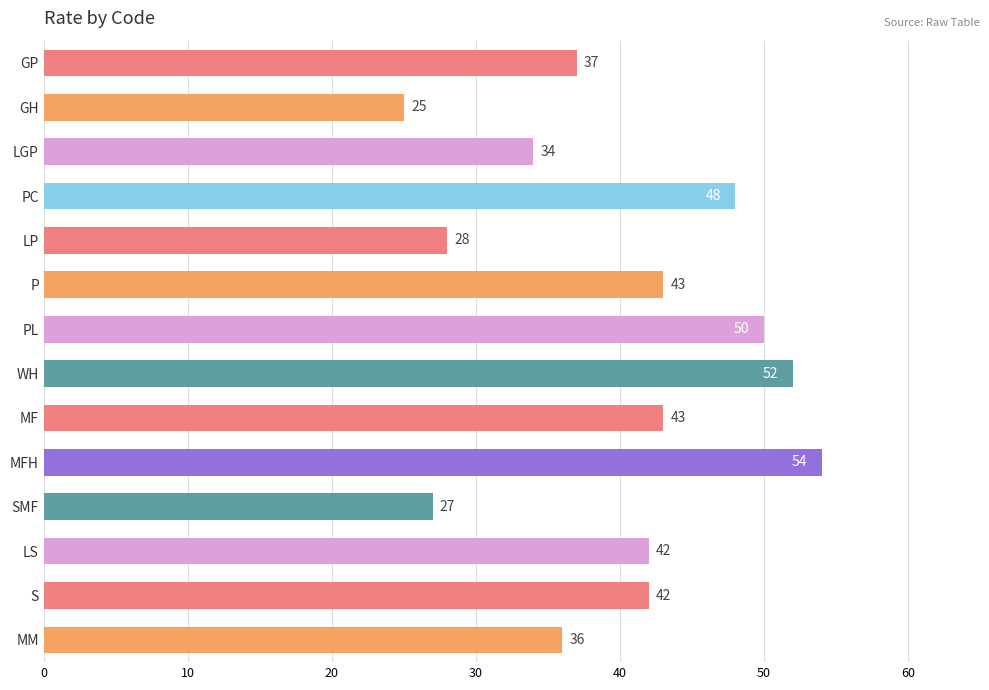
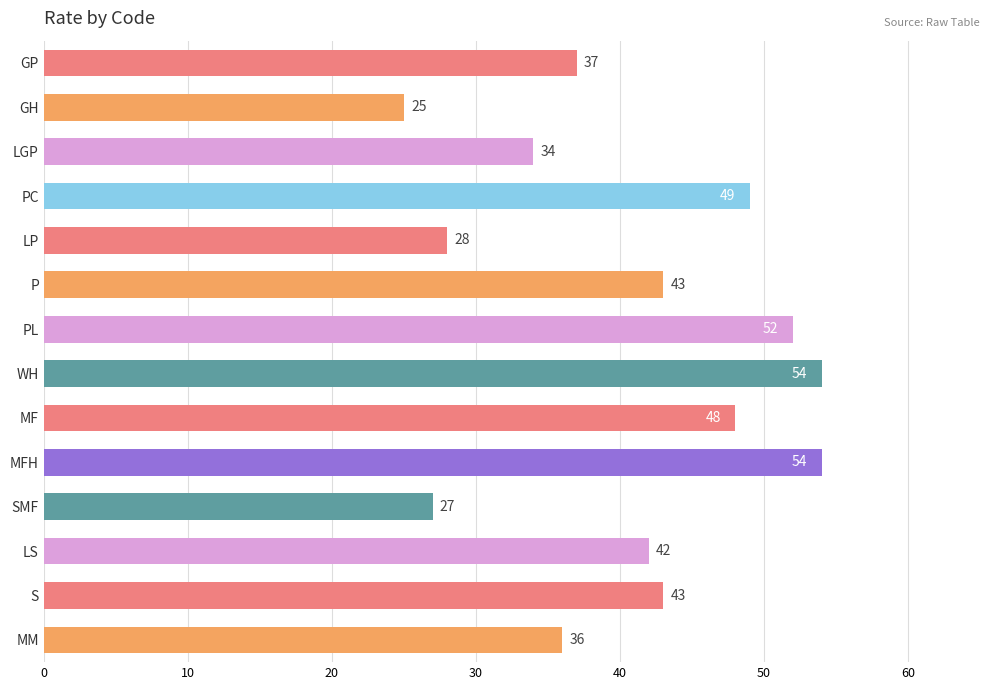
  {
    "GP": 37,
    "GH": 25,
    "LGP": 34,
-   "PC": 48,
+   "PC": 49,
    "LP": 28,
    "P": 43,
-   "PL": 50,
-   "WH": 52,
-   "MF": 43,
+   "PL": 52,
+   "WH": 54,
+   "MF": 48,
    "MFH": 54,
    "SMF": 27,
    "LS": 42,
-   "S": 42,
+   "S": 43,
    "MM": 36
  }
